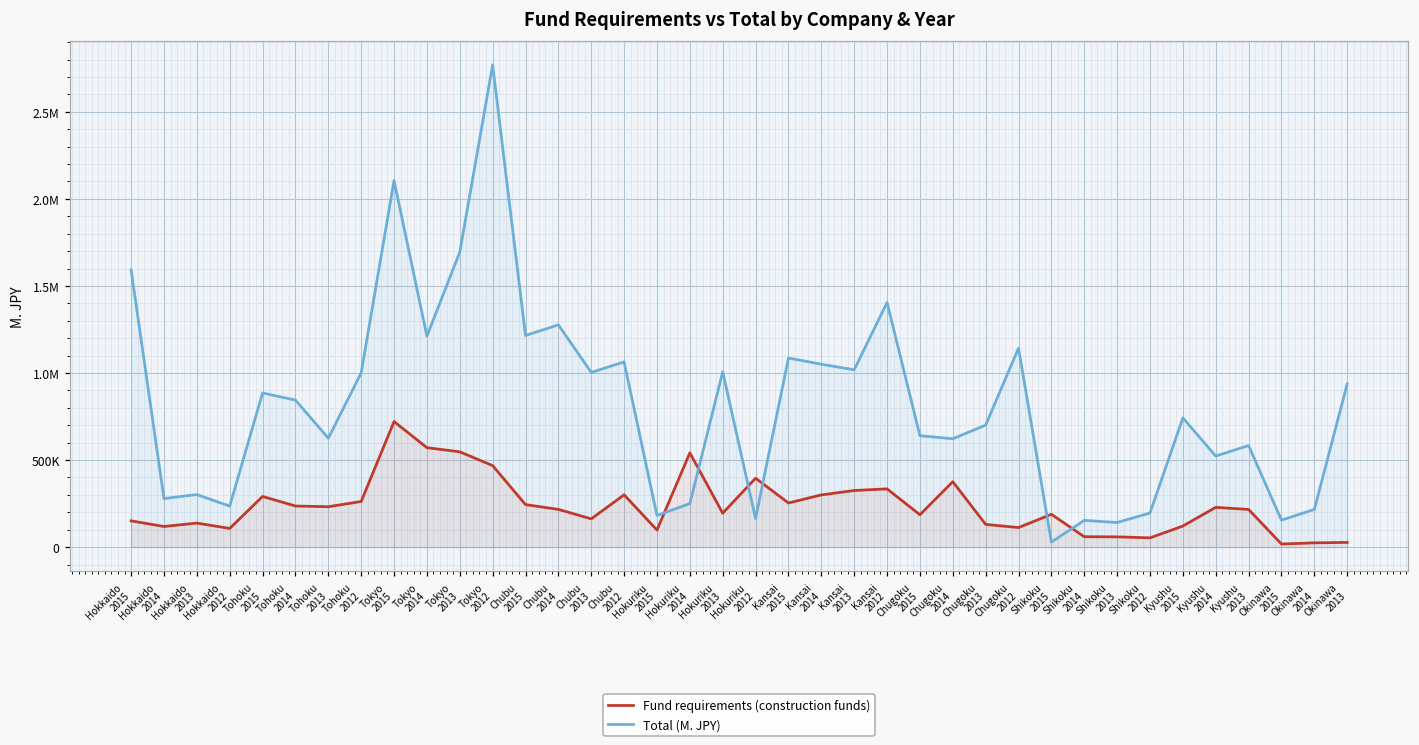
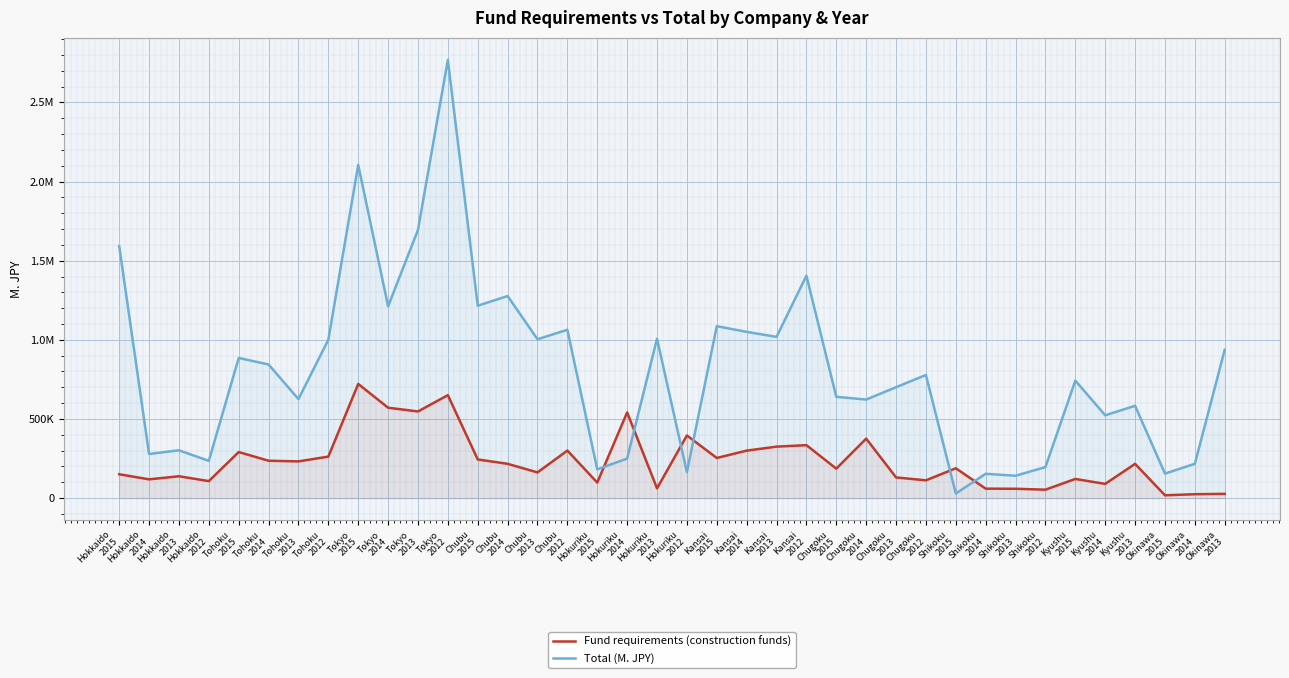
  {
    "Fund requirements (construction funds)": {
      "Hokkaido 2015": 150000,
      "Hokkaido 2014": 120000,
      "Hokkaido 2013": 140000,
      "Hokkaido 2012": 110000,
      "Tohoku 2015": 290000,
      "Tohoku 2014": 240000,
      "Tohoku 2013": 230000,
      "Tohoku 2012": 260000,
      "Tokyo 2015": 720000,
      "Tokyo 2014": 570000,
      "Tokyo 2013": 550000,
-     "Tokyo 2012": 470000,
+     "Tokyo 2012": 650000,
      "Chubu 2015": 240000,
      "Chubu 2014": 220000,
      "Chubu 2013": 160000,
      "Chubu 2012": 300000,
      "Hokuriku 2015": 100000,
      "Hokuriku 2014": 540000,
-     "Hokuriku 2013": 190000,
+     "Hokuriku 2013": 60000,
      "Hokuriku 2012": 400000,
      "Kansai 2015": 250000,
      "Kansai 2014": 300000,
      "Kansai 2013": 330000,
      "Kansai 2012": 330000,
      "Chugoku 2015": 190000,
      "Chugoku 2014": 380000,
      "Chugoku 2013": 130000,
      "Chugoku 2012": 110000,
      "Shikoku 2015": 190000,
      "Shikoku 2014": 60000,
      "Shikoku 2013": 60000,
      "Shikoku 2012": 50000,
      "Kyushu 2015": 120000,
-     "Kyushu 2014": 230000,
+     "Kyushu 2014": 90000,
      "Kyushu 2013": 220000,
      "Okinawa 2015": 20000,
      "Okinawa 2014": 20000,
      "Okinawa 2013": 30000
    },
    "Total (M. JPY)": {
      "Hokkaido 2015": 1590000,
      "Hokkaido 2014": 280000,
      "Hokkaido 2013": 300000,
      "Hokkaido 2012": 240000,
      "Tohoku 2015": 890000,
      "Tohoku 2014": 840000,
      "Tohoku 2013": 630000,
      "Tohoku 2012": 1000000,
      "Tokyo 2015": 2110000,
      "Tokyo 2014": 1210000,
      "Tokyo 2013": 1690000,
      "Tokyo 2012": 2770000,
      "Chubu 2015": 1220000,
      "Chubu 2014": 1280000,
      "Chubu 2013": 1000000,
      "Chubu 2012": 1060000,
      "Hokuriku 2015": 180000,
      "Hokuriku 2014": 250000,
      "Hokuriku 2013": 1010000,
      "Hokuriku 2012": 160000,
      "Kansai 2015": 1090000,
      "Kansai 2014": 1050000,
      "Kansai 2013": 1020000,
      "Kansai 2012": 1400000,
      "Chugoku 2015": 640000,
      "Chugoku 2014": 620000,
      "Chugoku 2013": 700000,
-     "Chugoku 2012": 1140000,
+     "Chugoku 2012": 780000,
      "Shikoku 2015": 30000,
      "Shikoku 2014": 150000,
      "Shikoku 2013": 140000,
      "Shikoku 2012": 200000,
      "Kyushu 2015": 740000,
      "Kyushu 2014": 520000,
      "Kyushu 2013": 580000,
      "Okinawa 2015": 150000,
      "Okinawa 2014": 220000,
      "Okinawa 2013": 940000
    }
  }
